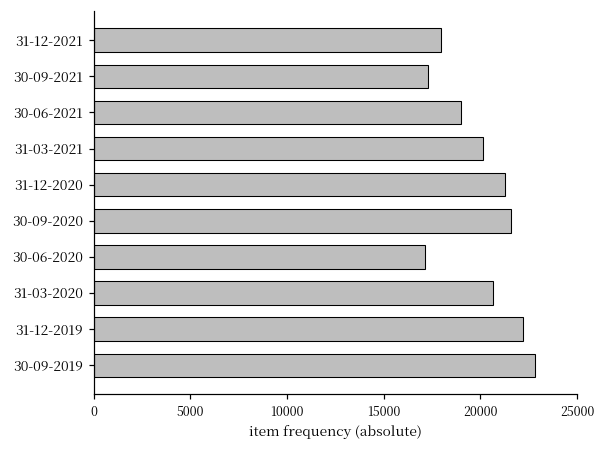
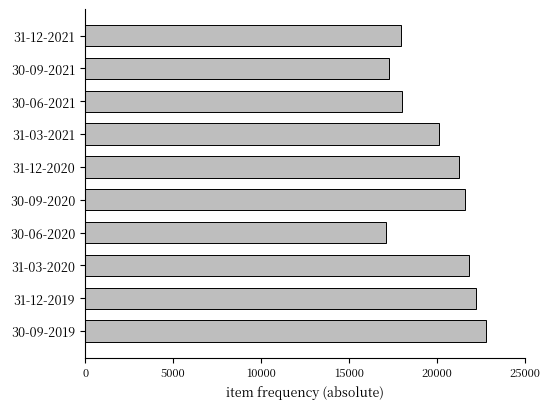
  {
    "31-12-2021": 18000,
    "30-09-2021": 17300,
-   "30-06-2021": 19000,
+   "30-06-2021": 18000,
    "31-03-2021": 20100,
    "31-12-2020": 21300,
    "30-09-2020": 21600,
    "30-06-2020": 17100,
-   "31-03-2020": 20700,
+   "31-03-2020": 21800,
    "31-12-2019": 22200,
    "30-09-2019": 22800
  }
